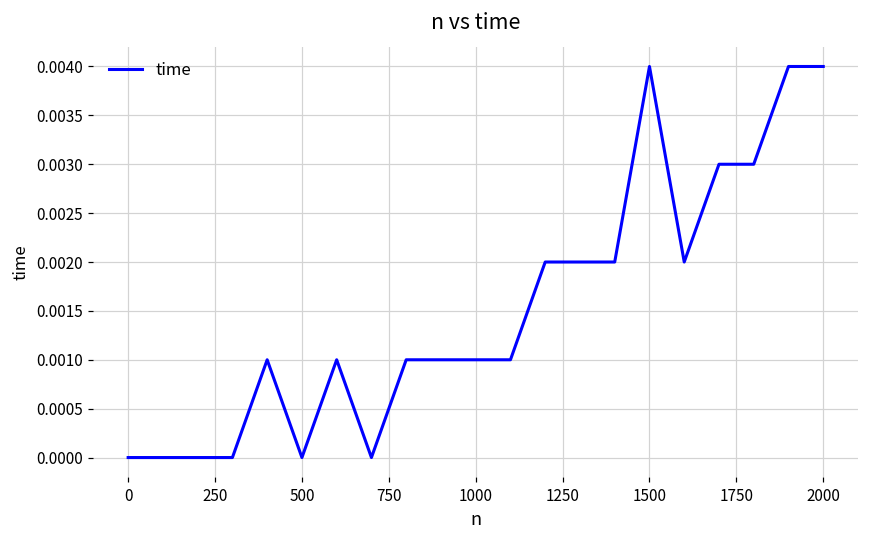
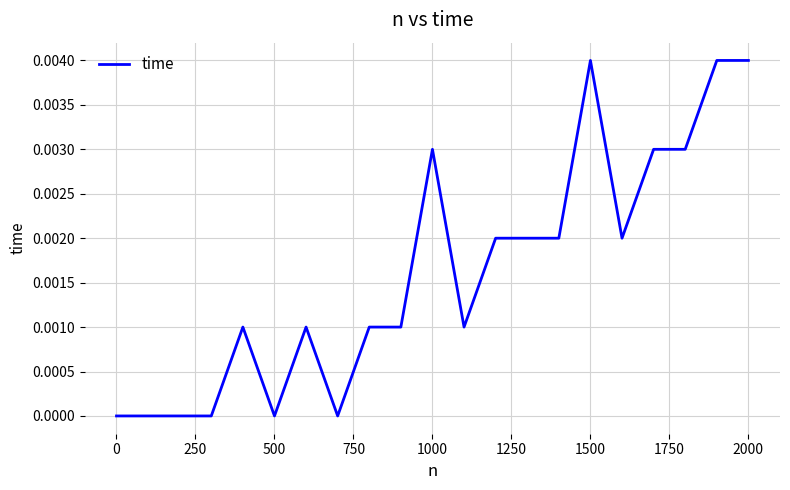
  {
    "0": 0.000,
    "500": 0.000,
-   "1000": 0.001,
+   "1000": 0.003,
    "1500": 0.004,
    "2000": 0.004
  }
